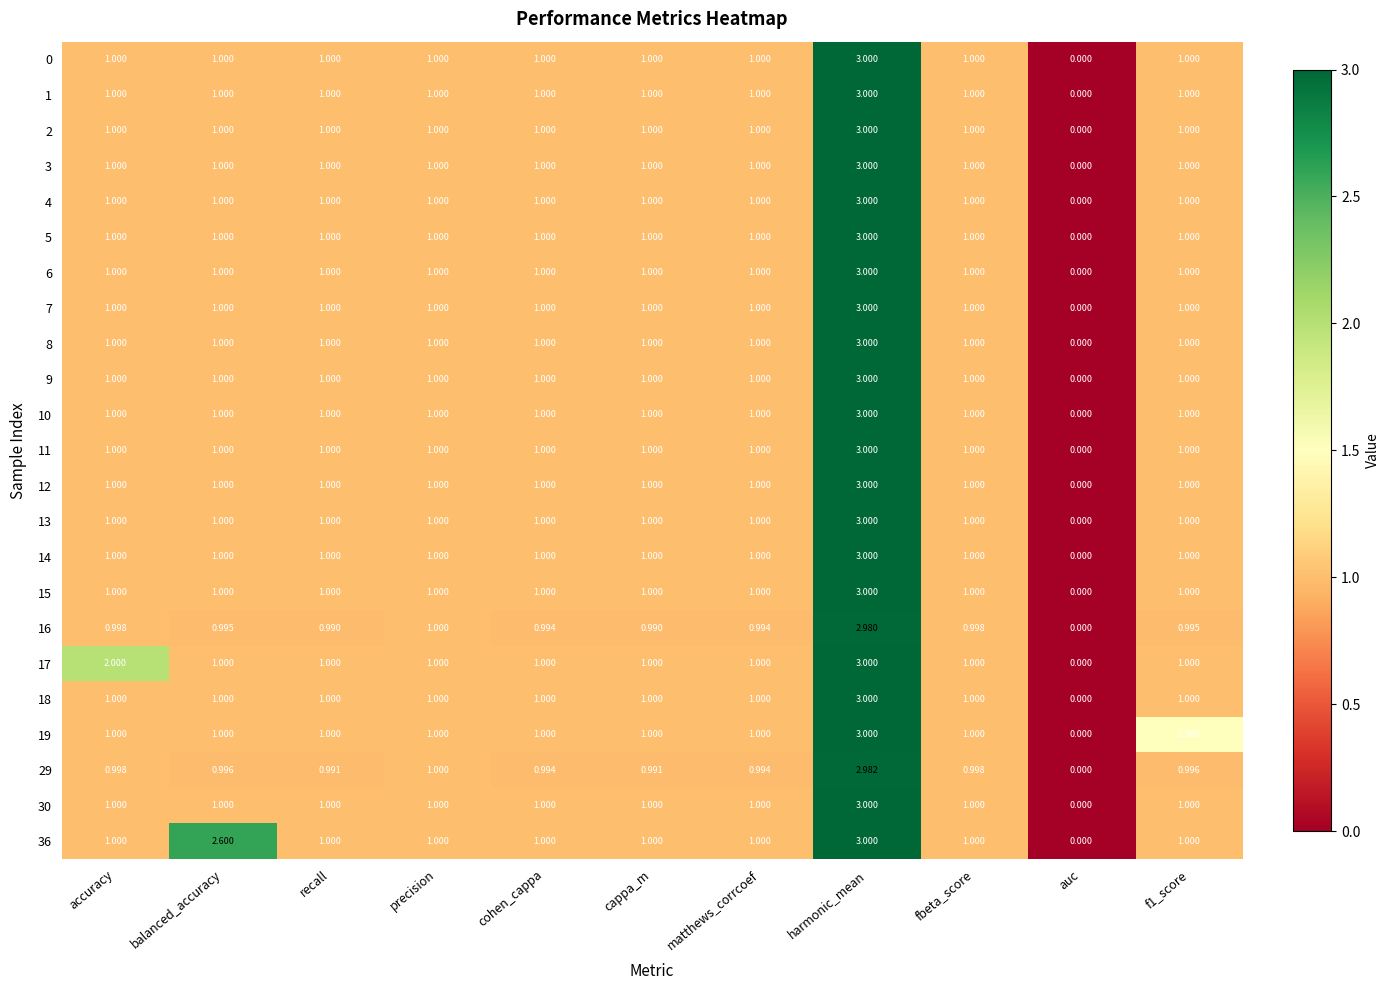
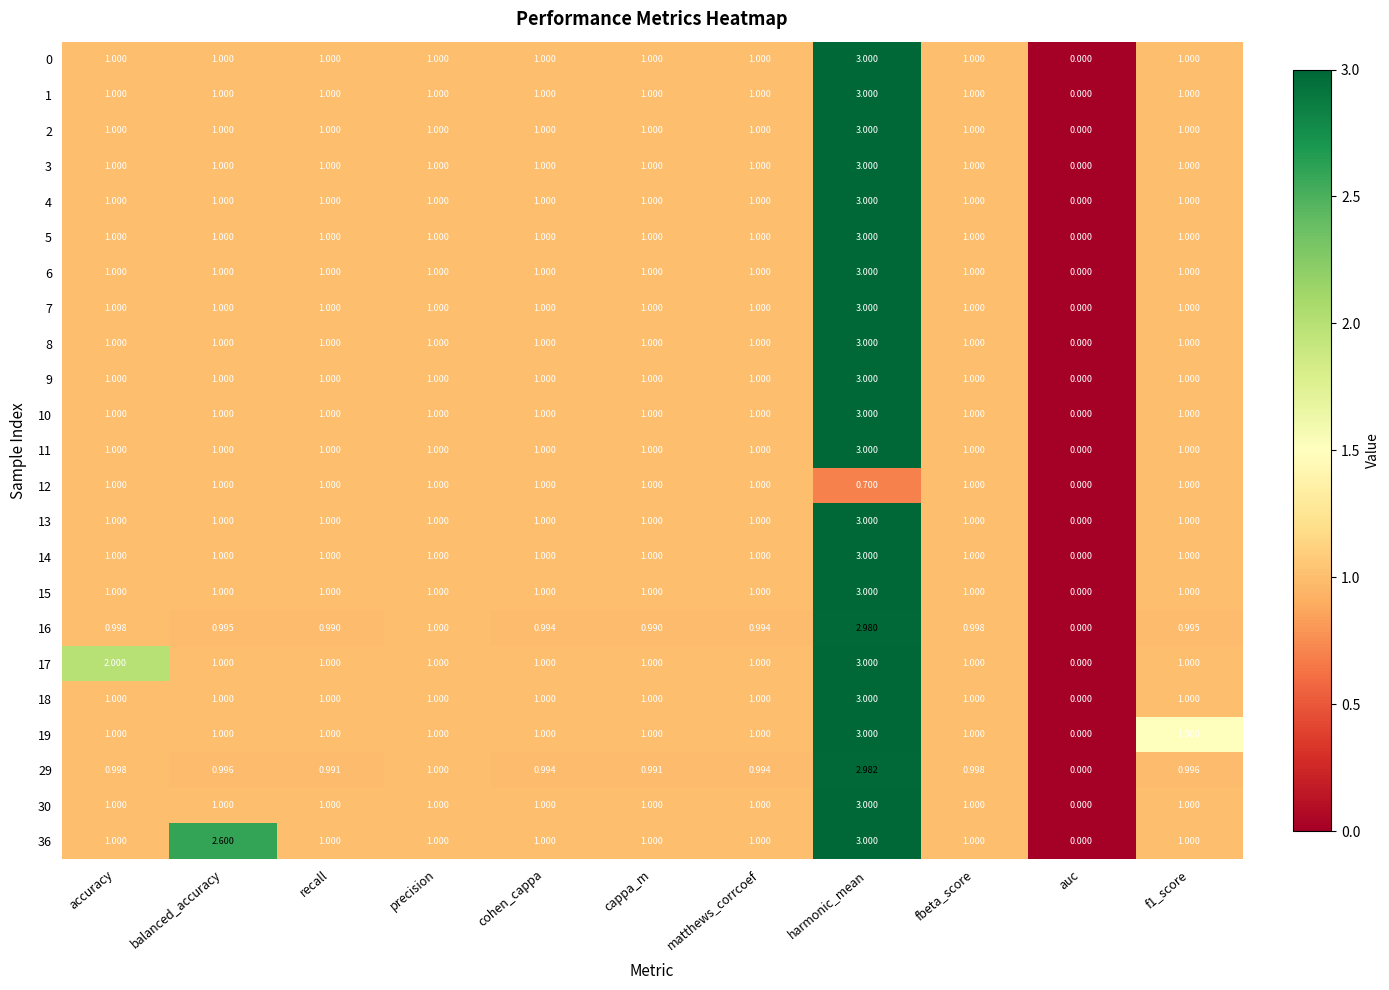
  {
    "12": {
      "accuracy": 1.000,
      "balanced_accuracy": 1.000,
      "recall": 1.000,
      "precision": 1.000,
      "cohen_cappa": 1.000,
      "cappa_m": 1.000,
      "matthews_corrcoef": 1.000,
-     "harmonic_mean": 3.000,
+     "harmonic_mean": 0.700,
      "fbeta_score": 1.000,
      "auc": 0.000,
      "f1_score": 1.000
    }
  }
